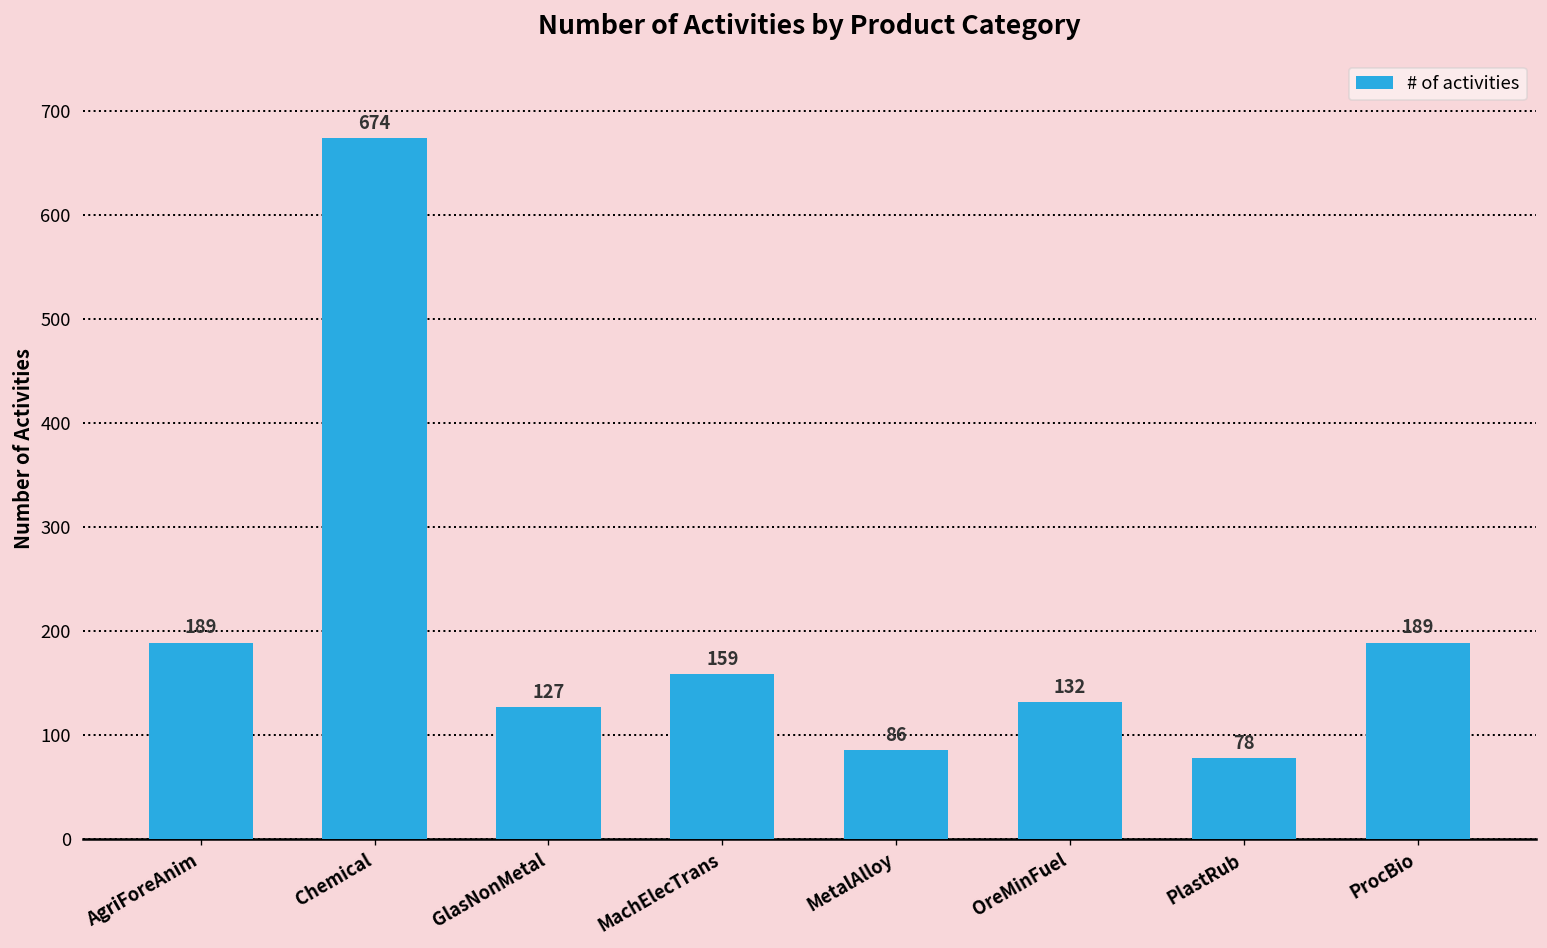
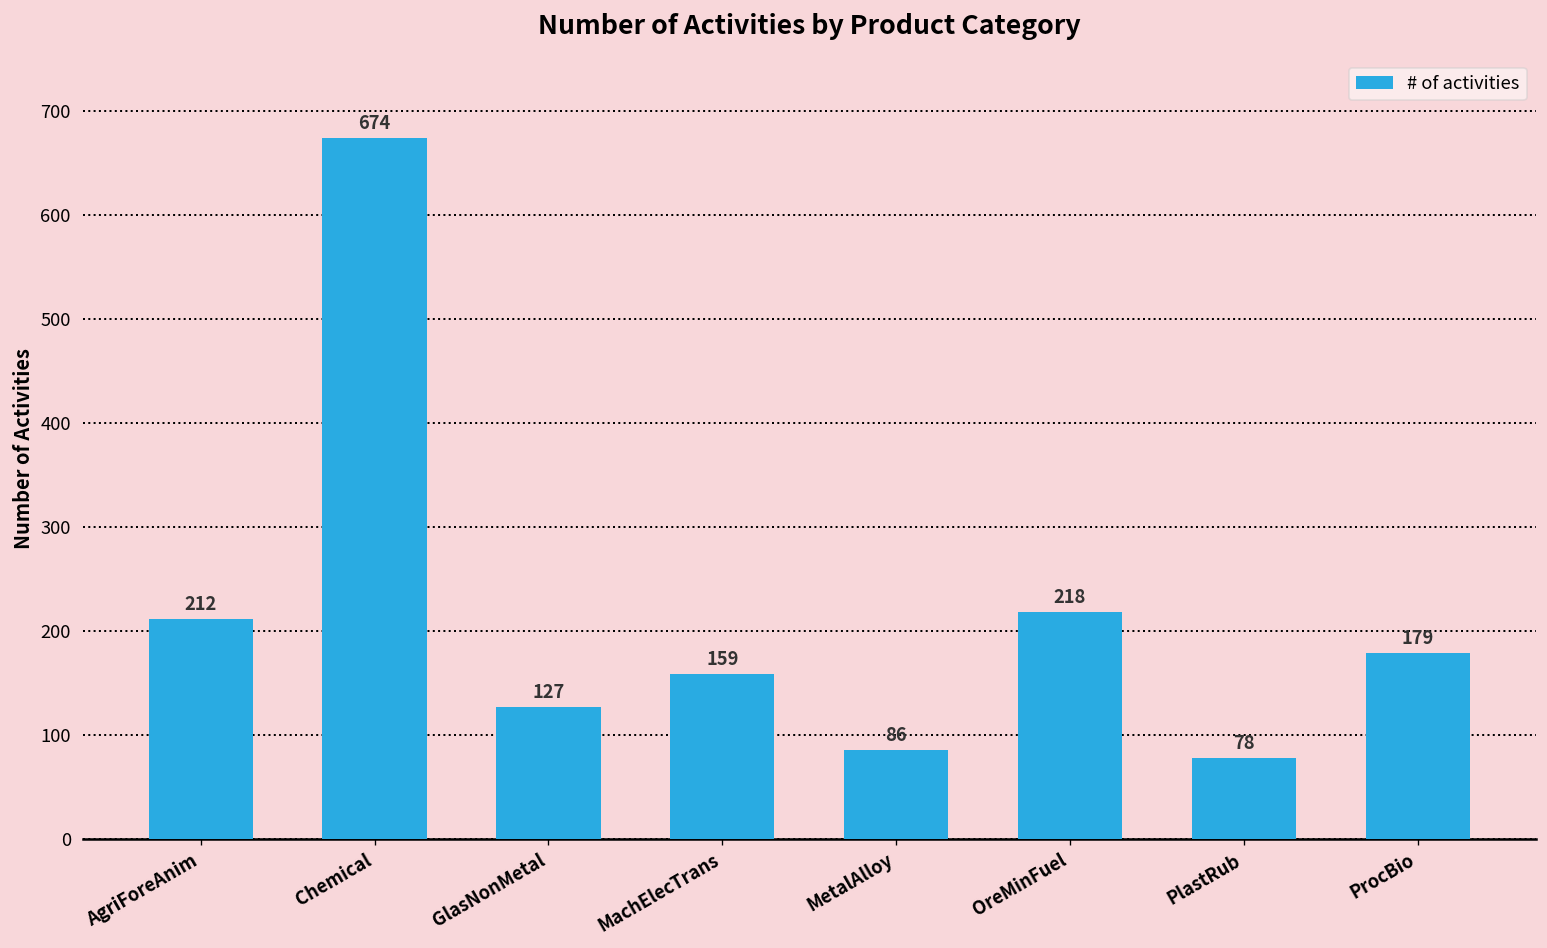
  {
-   "AgriForeAnim": 189,
+   "AgriForeAnim": 212,
    "Chemical": 674,
    "GlasNonMetal": 127,
    "MachElecTrans": 159,
    "MetalAlloy": 86,
-   "OreMinFuel": 132,
+   "OreMinFuel": 218,
    "PlastRub": 78,
-   "ProcBio": 189
+   "ProcBio": 179
  }
